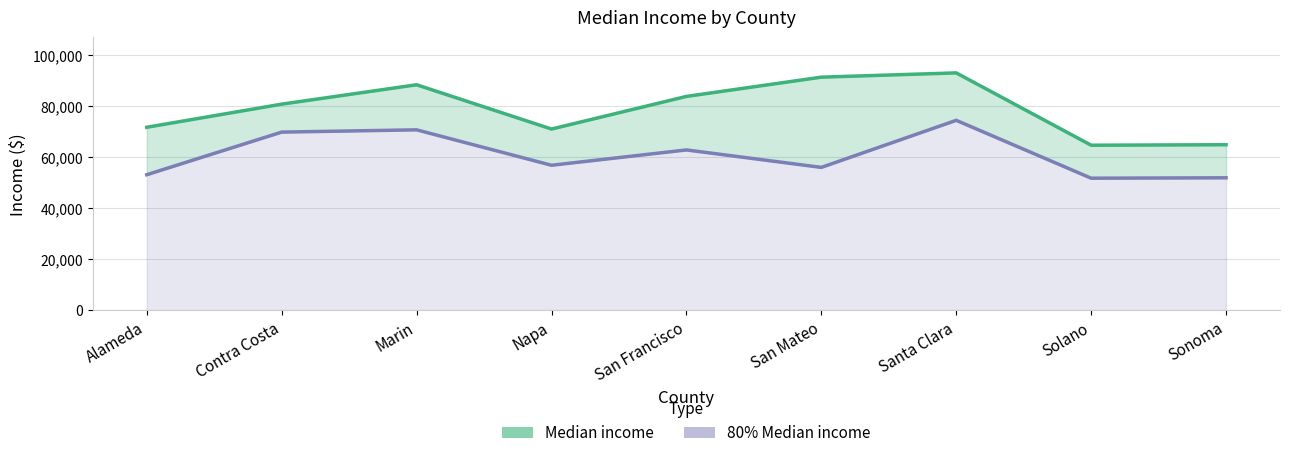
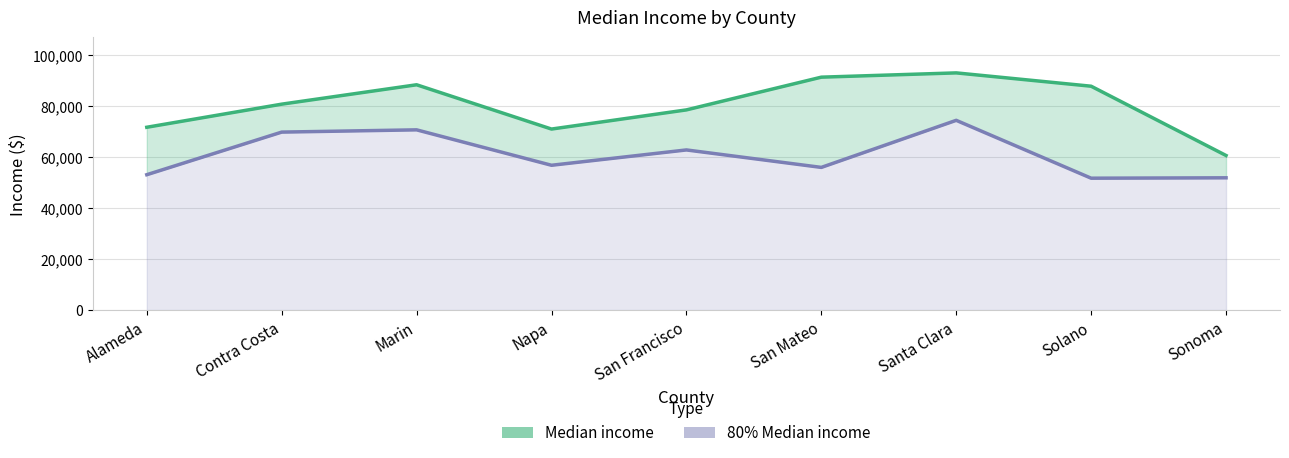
  {
    "Median income": {
      "Alameda": "72,000",
      "Contra Costa": "81,000",
      "Marin": "88,000",
      "Napa": "71,000",
-     "San Francisco": "84,000",
+     "San Francisco": "79,000",
      "San Mateo": "91,000",
      "Santa Clara": "93,000",
-     "Solano": "65,000",
-     "Sonoma": "65,000"
+     "Solano": "88,000",
+     "Sonoma": "61,000"
    },
    "80% Median income": {
      "Alameda": "53,000",
      "Contra Costa": "70,000",
      "Marin": "71,000",
      "Napa": "57,000",
      "San Francisco": "63,000",
      "San Mateo": "56,000",
      "Santa Clara": "75,000",
      "Solano": "52,000",
      "Sonoma": "52,000"
    }
  }
